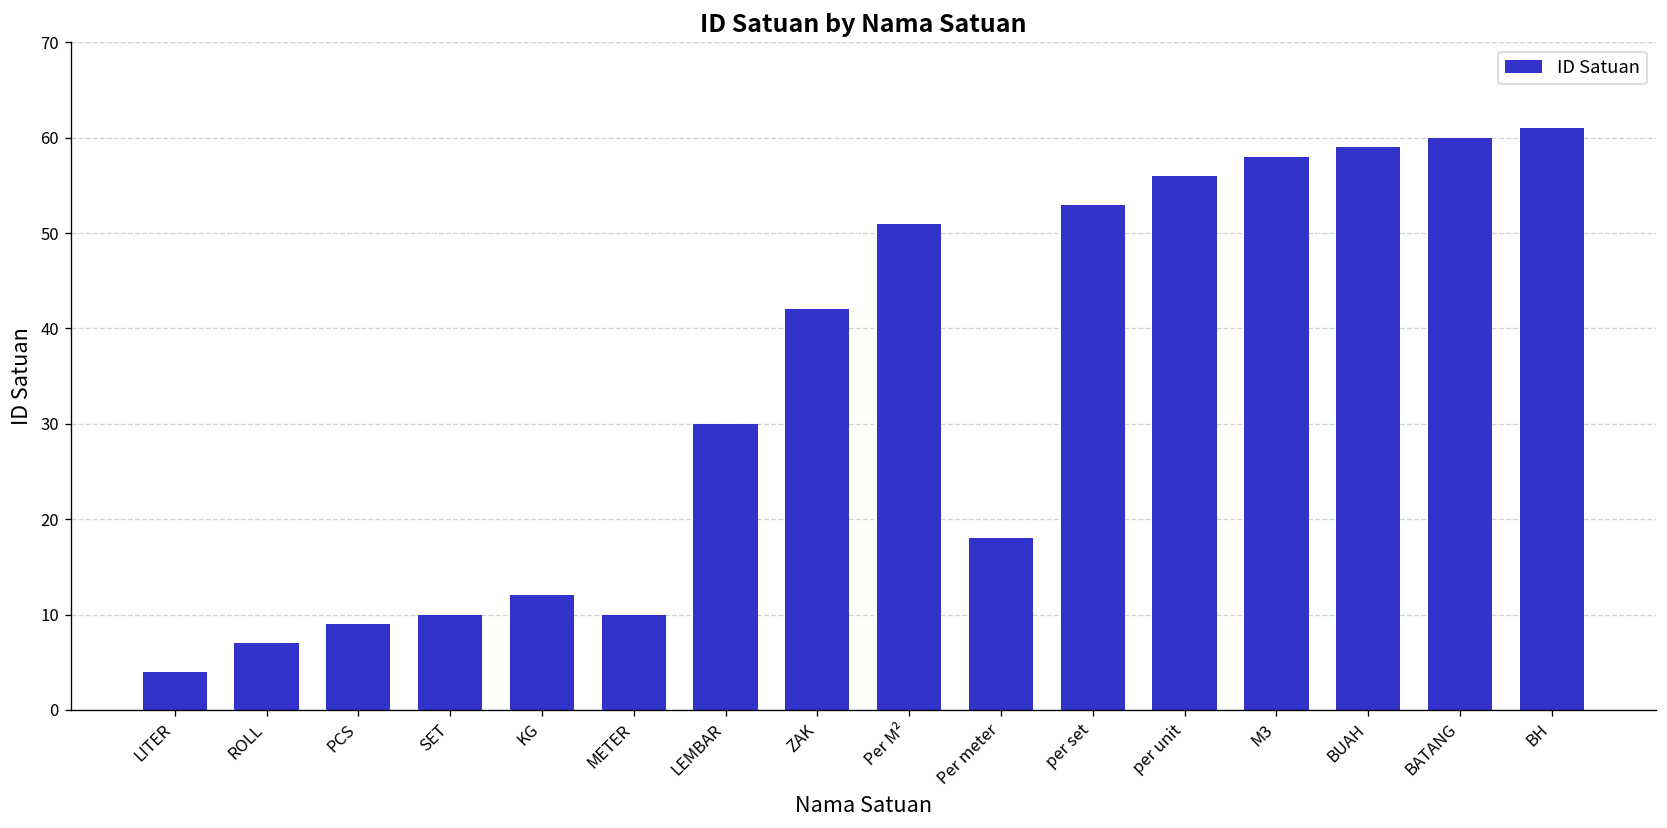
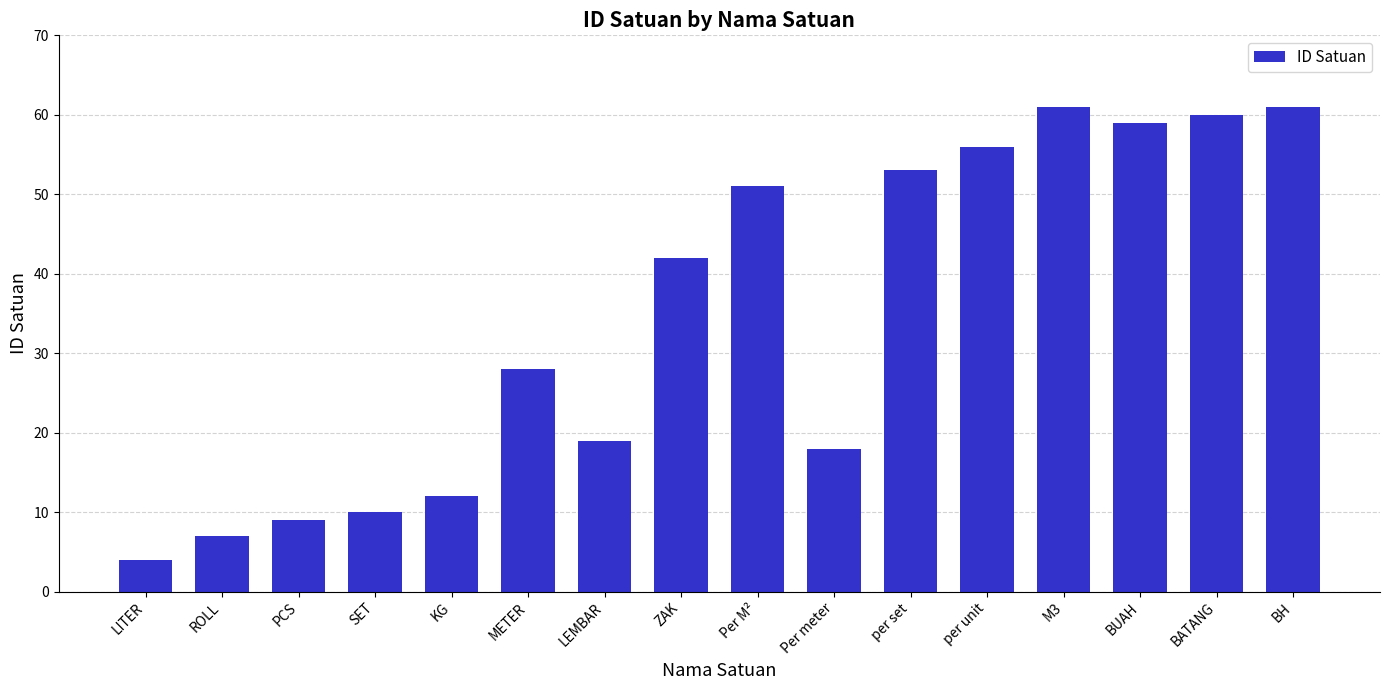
  {
    "LITER": 4,
    "ROLL": 7,
    "PCS": 9,
    "SET": 10,
    "KG": 12,
-   "METER": 10,
-   "LEMBAR": 30,
+   "METER": 28,
+   "LEMBAR": 19,
    "ZAK": 42,
    "Per M²": 51,
    "Per meter": 18,
    "per set": 53,
    "per unit": 56,
-   "M3": 58,
+   "M3": 61,
    "BUAH": 59,
    "BATANG": 60,
    "BH": 61
  }
